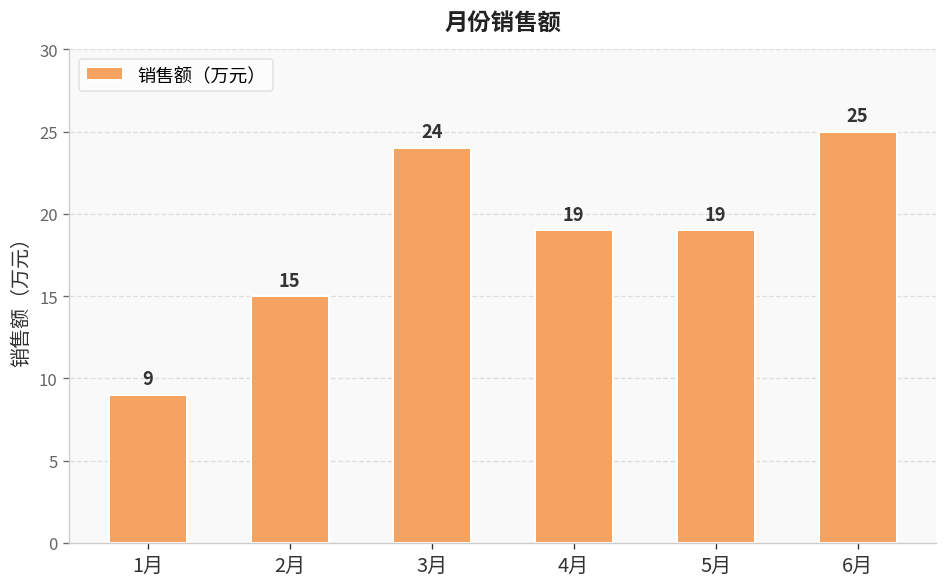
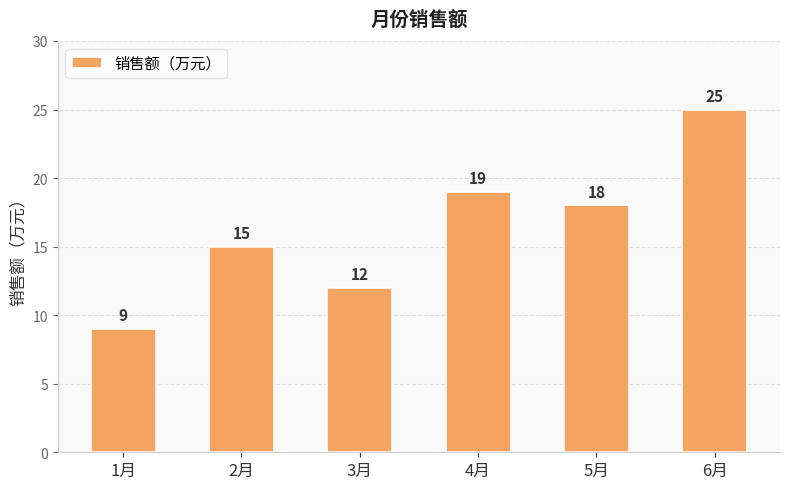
  {
    "1月": 9,
    "2月": 15,
-   "3月": 24,
+   "3月": 12,
    "4月": 19,
-   "5月": 19,
+   "5月": 18,
    "6月": 25
  }
